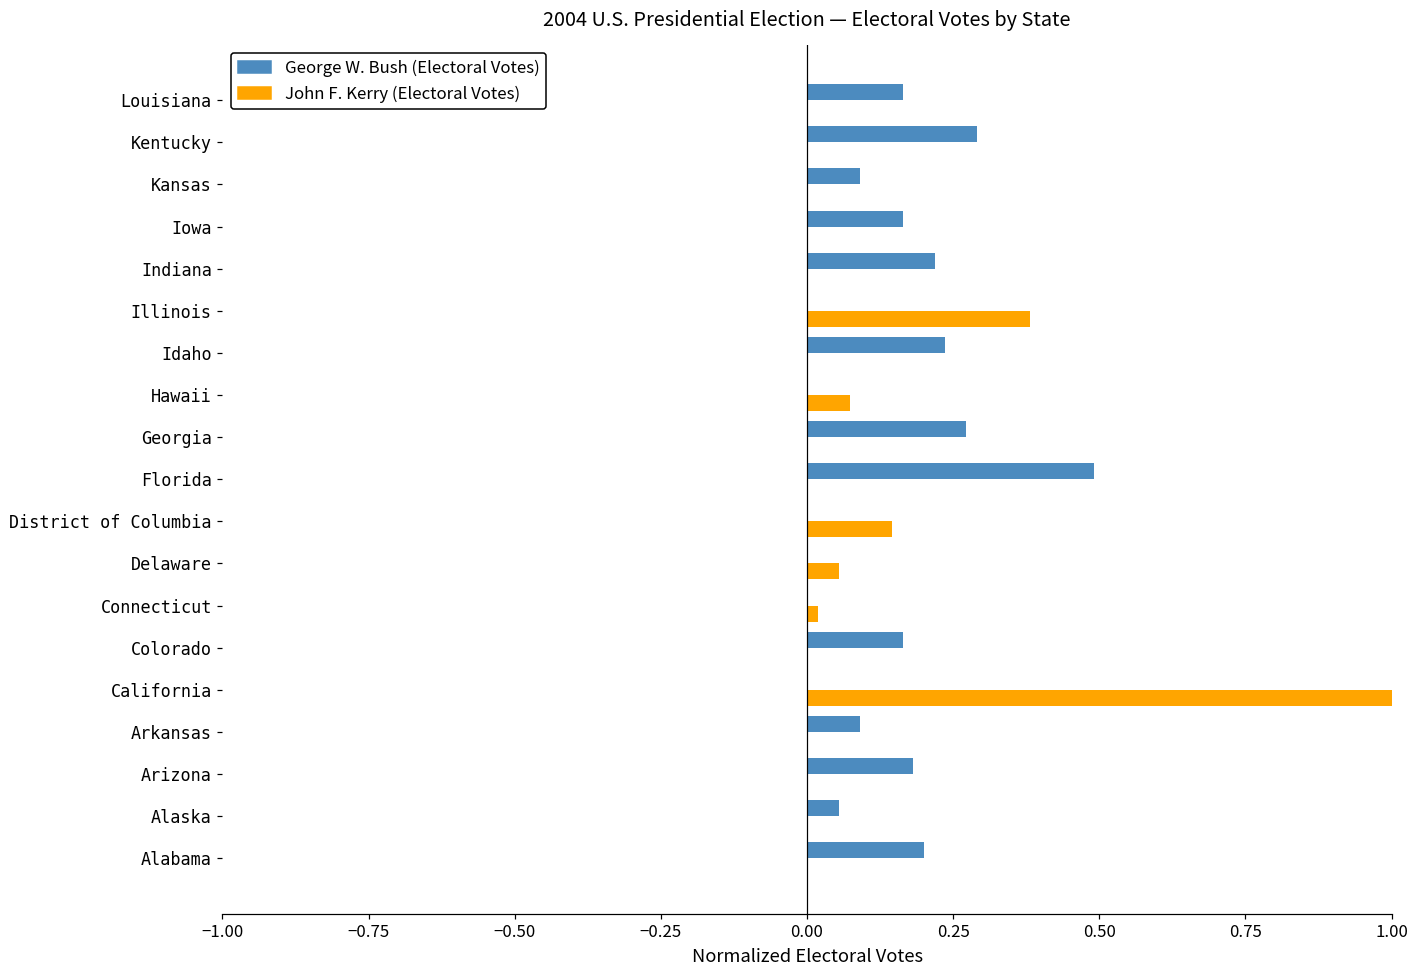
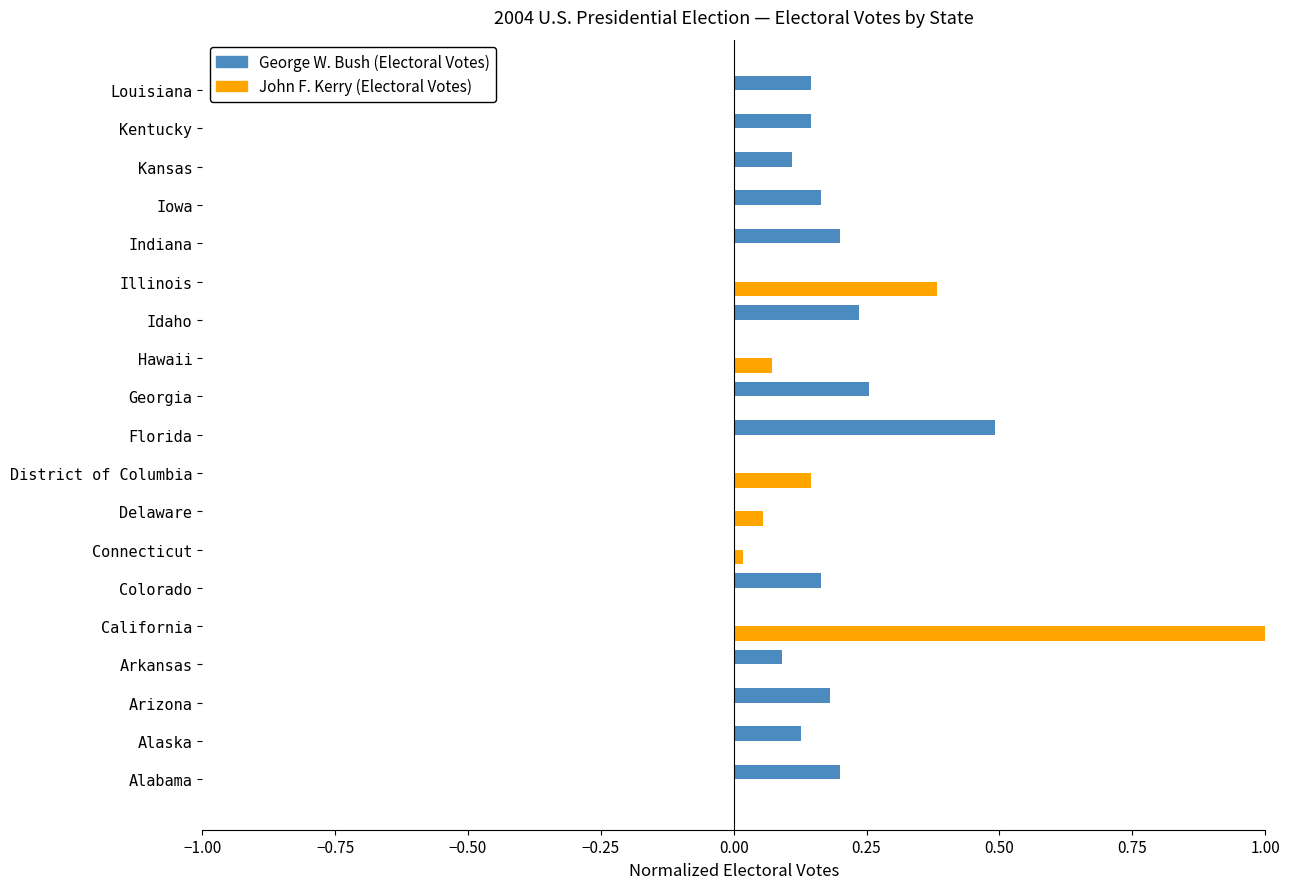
  {
    "George W. Bush (Electoral Votes)": {
-     "Louisiana": 0.16,
-     "Kentucky": 0.29,
-     "Kansas": 0.09,
+     "Louisiana": 0.15,
+     "Kentucky": 0.15,
+     "Kansas": 0.11,
      "Iowa": 0.16,
-     "Indiana": 0.22,
+     "Indiana": 0.20,
      "Illinois": 0.00,
      "Idaho": 0.24,
      "Hawaii": 0.00,
-     "Georgia": 0.27,
+     "Georgia": 0.25,
      "Florida": 0.49,
      "District of Columbia": 0.00,
      "Delaware": 0.00,
      "Connecticut": 0.00,
      "Colorado": 0.16,
      "California": 0.00,
      "Arkansas": 0.09,
      "Arizona": 0.18,
-     "Alaska": 0.05,
+     "Alaska": 0.13,
      "Alabama": 0.20
    },
    "John F. Kerry (Electoral Votes)": {
      "Louisiana": 0.00,
      "Kentucky": 0.00,
      "Kansas": 0.00,
      "Iowa": 0.00,
      "Indiana": 0.00,
      "Illinois": 0.38,
      "Idaho": 0.00,
      "Hawaii": 0.07,
      "Georgia": 0.00,
      "Florida": 0.00,
      "District of Columbia": 0.15,
      "Delaware": 0.05,
      "Connecticut": 0.02,
      "Colorado": 0.00,
      "California": 1.00,
      "Arkansas": 0.00,
      "Arizona": 0.00,
      "Alaska": 0.00,
      "Alabama": 0.00
    }
  }
